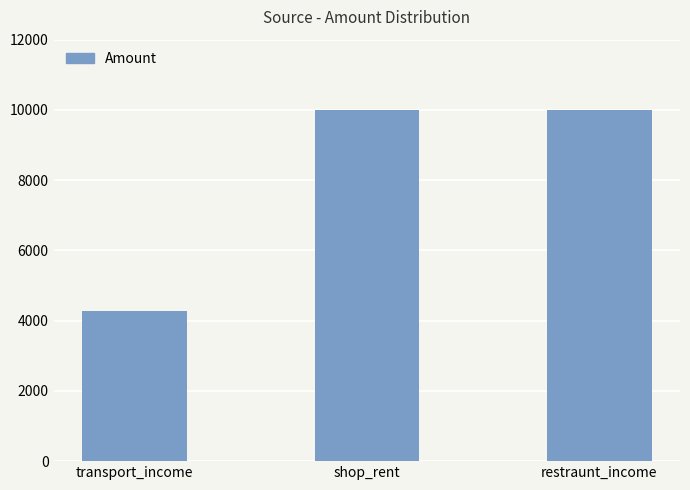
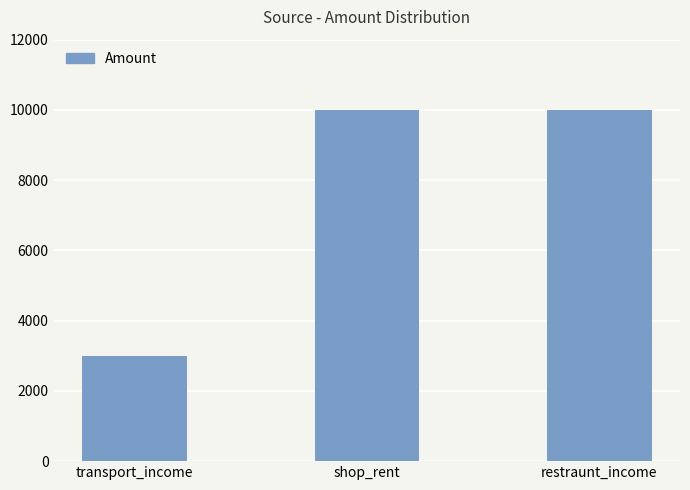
  {
-   "transport_income": 4300,
+   "transport_income": 3000,
    "shop_rent": 10000,
    "restraunt_income": 10000
  }
